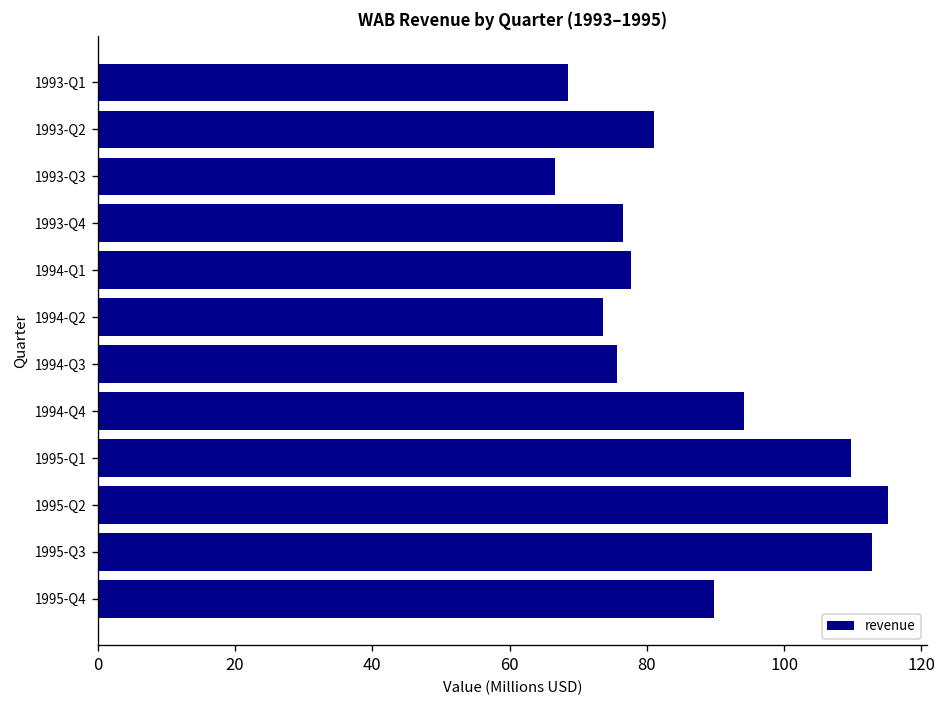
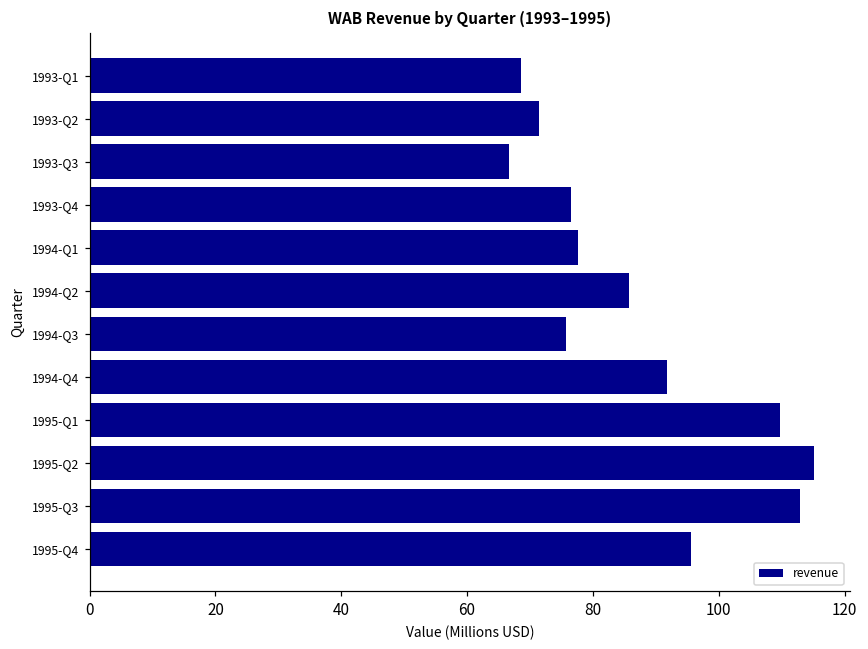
  {
    "1993-Q1": 69,
-   "1993-Q2": 81,
+   "1993-Q2": 71,
    "1993-Q3": 67,
    "1993-Q4": 77,
    "1994-Q1": 78,
-   "1994-Q2": 74,
+   "1994-Q2": 86,
    "1994-Q3": 76,
-   "1994-Q4": 94,
+   "1994-Q4": 92,
    "1995-Q1": 110,
    "1995-Q2": 115,
    "1995-Q3": 113,
-   "1995-Q4": 90
+   "1995-Q4": 96
  }
